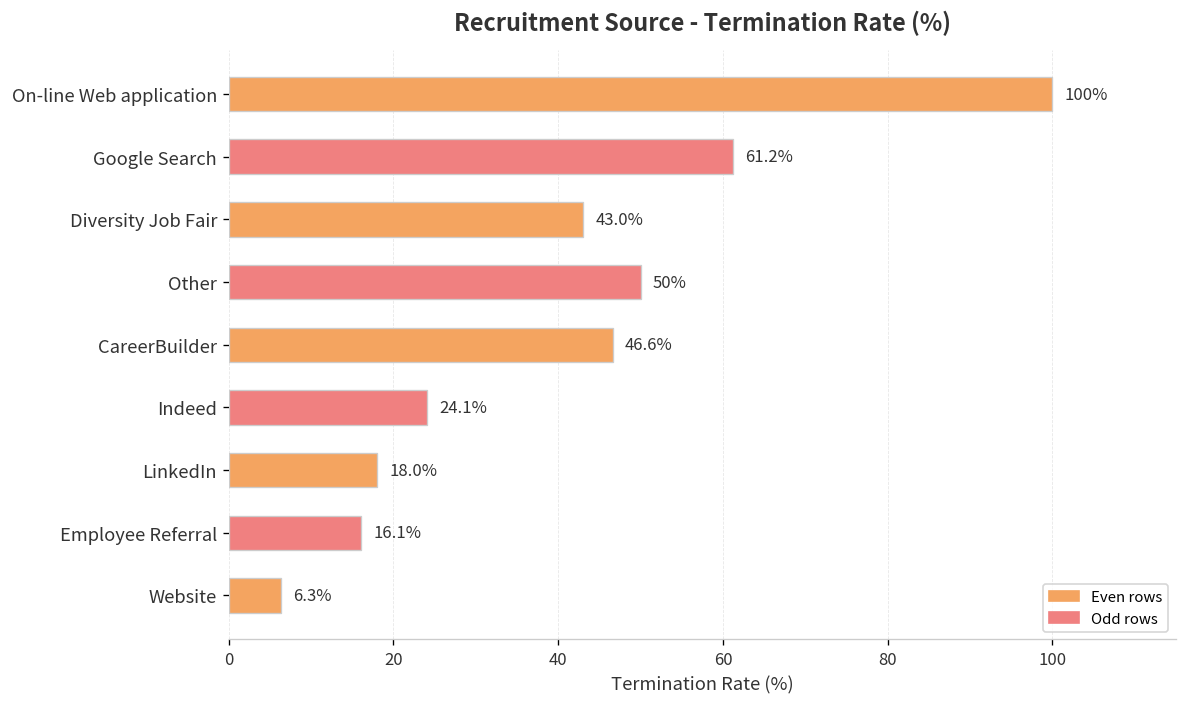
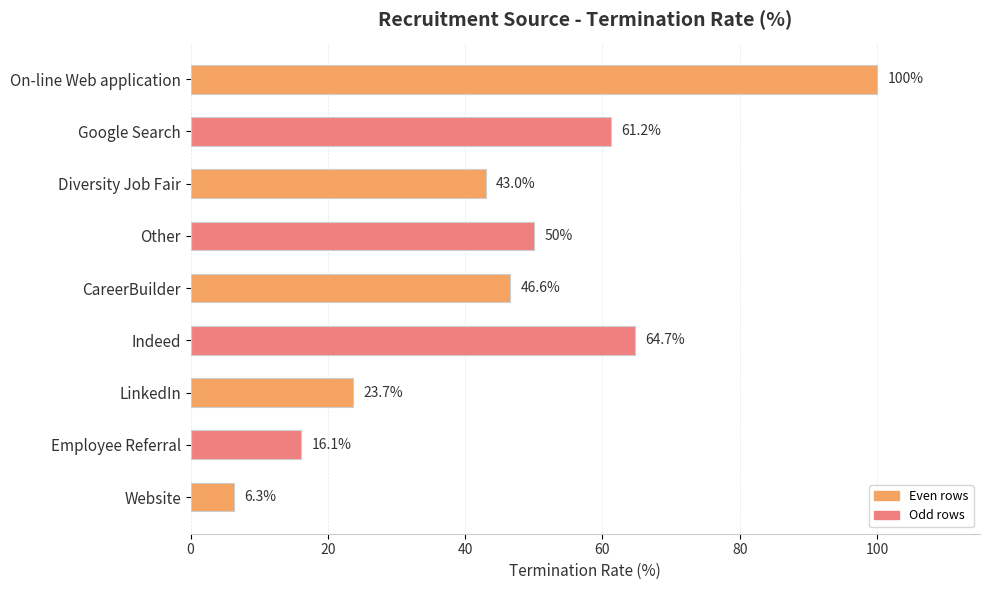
  {
    "On-line Web application": "100%",
    "Google Search": "61.2%",
    "Diversity Job Fair": "43.0%",
    "Other": "50%",
    "CareerBuilder": "46.6%",
-   "Indeed": "24.1%",
-   "LinkedIn": "18.0%",
+   "Indeed": "64.7%",
+   "LinkedIn": "23.7%",
    "Employee Referral": "16.1%",
    "Website": "6.3%"
  }
